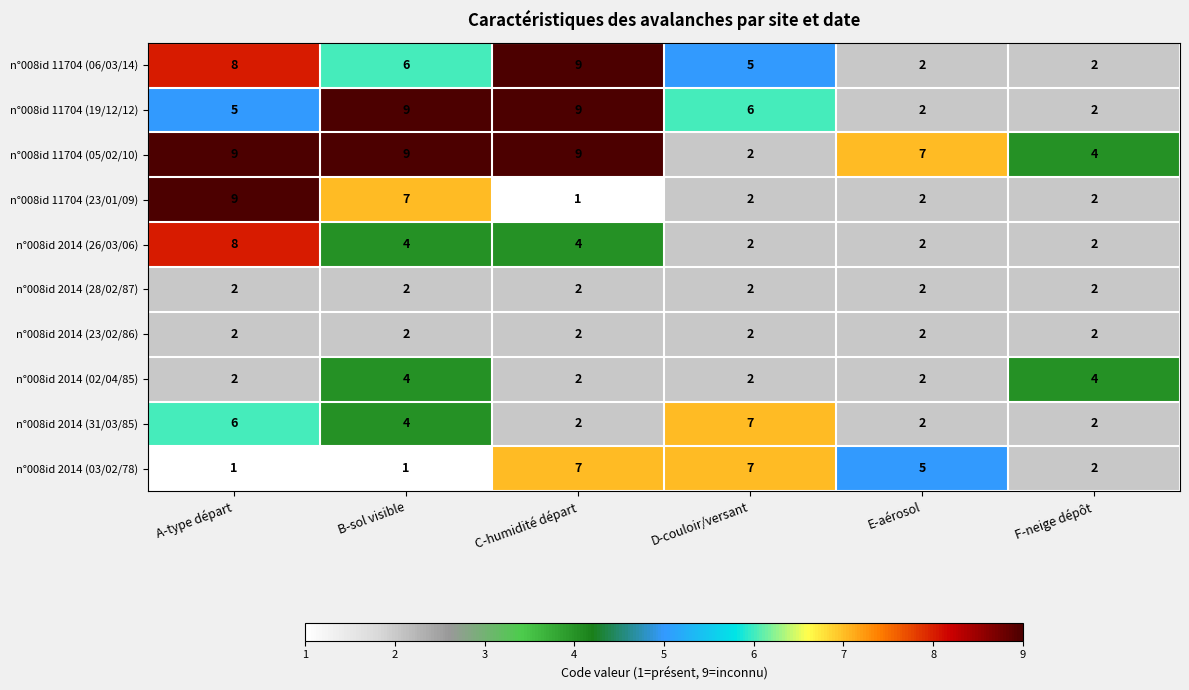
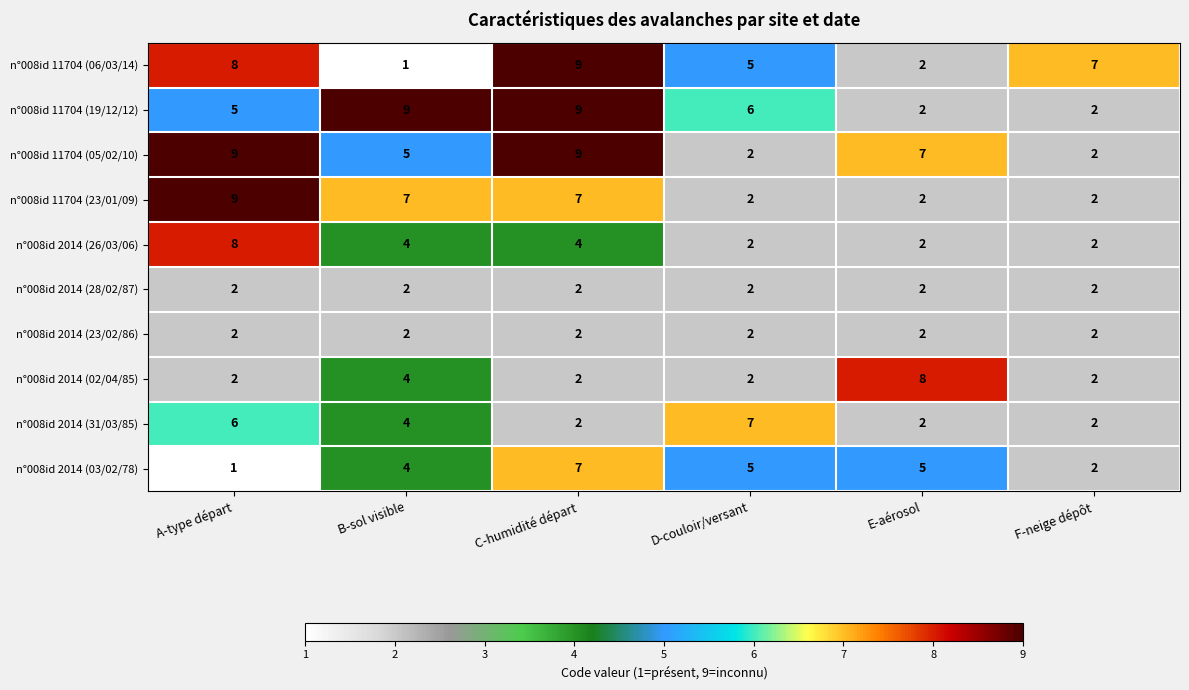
  {
    "n°008id 11704 (06/03/14)": {
      "A-type départ": 8,
-     "B-sol visible": 6,
+     "B-sol visible": 1,
      "C-humidité départ": 9,
      "D-couloir/versant": 5,
      "E-aérosol": 2,
-     "F-neige dépôt": 2
+     "F-neige dépôt": 7
    },
    "n°008id 11704 (19/12/12)": {
      "A-type départ": 5,
      "B-sol visible": 9,
      "C-humidité départ": 9,
      "D-couloir/versant": 6,
      "E-aérosol": 2,
      "F-neige dépôt": 2
    },
    "n°008id 11704 (05/02/10)": {
      "A-type départ": 9,
-     "B-sol visible": 9,
+     "B-sol visible": 5,
      "C-humidité départ": 9,
      "D-couloir/versant": 2,
      "E-aérosol": 7,
-     "F-neige dépôt": 4
+     "F-neige dépôt": 2
    },
    "n°008id 11704 (23/01/09)": {
      "A-type départ": 9,
      "B-sol visible": 7,
-     "C-humidité départ": 1,
+     "C-humidité départ": 7,
      "D-couloir/versant": 2,
      "E-aérosol": 2,
      "F-neige dépôt": 2
    },
    "n°008id 2014 (26/03/06)": {
      "A-type départ": 8,
      "B-sol visible": 4,
      "C-humidité départ": 4,
      "D-couloir/versant": 2,
      "E-aérosol": 2,
      "F-neige dépôt": 2
    },
    "n°008id 2014 (28/02/87)": {
      "A-type départ": 2,
      "B-sol visible": 2,
      "C-humidité départ": 2,
      "D-couloir/versant": 2,
      "E-aérosol": 2,
      "F-neige dépôt": 2
    },
    "n°008id 2014 (23/02/86)": {
      "A-type départ": 2,
      "B-sol visible": 2,
      "C-humidité départ": 2,
      "D-couloir/versant": 2,
      "E-aérosol": 2,
      "F-neige dépôt": 2
    },
    "n°008id 2014 (02/04/85)": {
      "A-type départ": 2,
      "B-sol visible": 4,
      "C-humidité départ": 2,
      "D-couloir/versant": 2,
-     "E-aérosol": 2,
-     "F-neige dépôt": 4
+     "E-aérosol": 8,
+     "F-neige dépôt": 2
    },
    "n°008id 2014 (31/03/85)": {
      "A-type départ": 6,
      "B-sol visible": 4,
      "C-humidité départ": 2,
      "D-couloir/versant": 7,
      "E-aérosol": 2,
      "F-neige dépôt": 2
    },
    "n°008id 2014 (03/02/78)": {
      "A-type départ": 1,
-     "B-sol visible": 1,
+     "B-sol visible": 4,
      "C-humidité départ": 7,
-     "D-couloir/versant": 7,
+     "D-couloir/versant": 5,
      "E-aérosol": 5,
      "F-neige dépôt": 2
    }
  }
